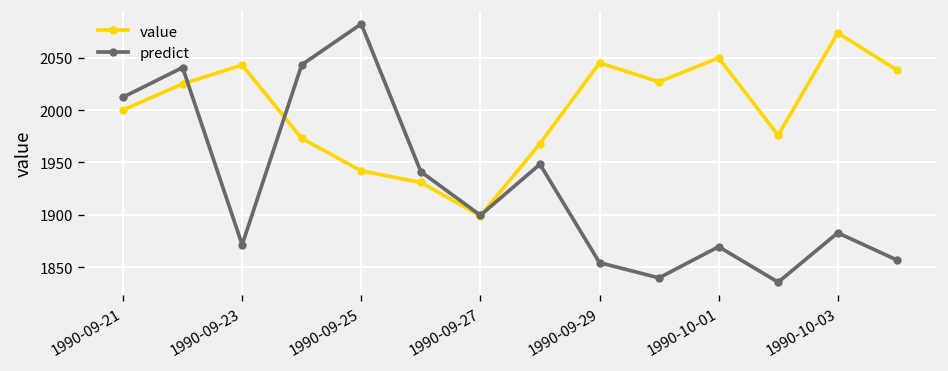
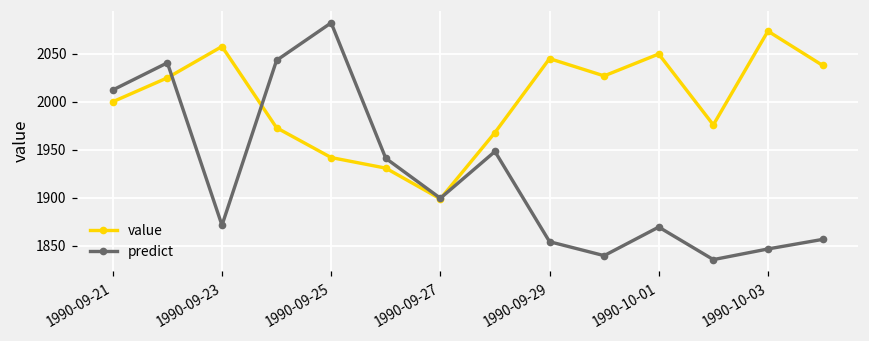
  {
    "value": {
      "1990-09-21": 2000,
-     "1990-09-23": 2040,
+     "1990-09-23": 2060,
      "1990-09-25": 1940,
      "1990-09-29": 2050,
      "1990-10-01": 2050,
      "1990-10-03": 2070
    },
    "predict": {
      "1990-09-21": 2010,
      "1990-09-23": 1870,
      "1990-09-25": 2080,
      "1990-09-29": 1850,
      "1990-10-01": 1870,
-     "1990-10-03": 1880
+     "1990-10-03": 1850
    }
  }
